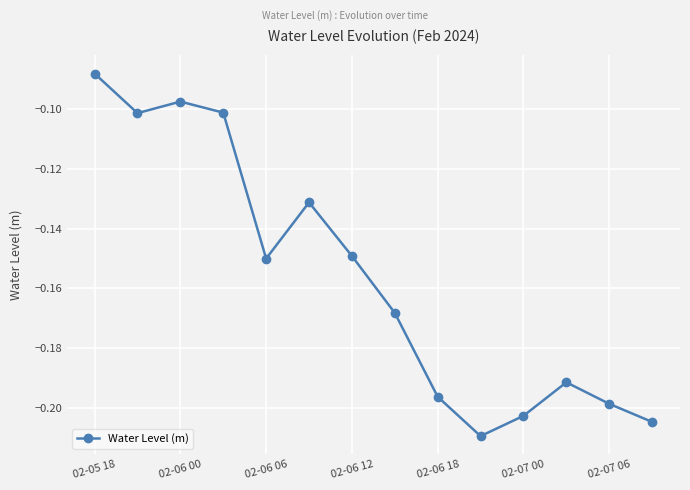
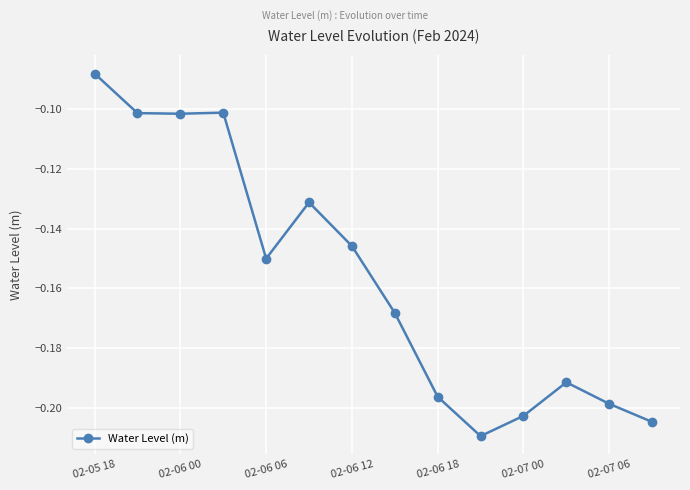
  {
    "02-05 18": -0.088,
-   "02-06 00": -0.098,
+   "02-06 00": -0.102,
    "02-06 06": -0.150,
-   "02-06 12": -0.149,
+   "02-06 12": -0.146,
    "02-06 18": -0.196,
    "02-07 00": -0.203,
    "02-07 06": -0.199
  }
